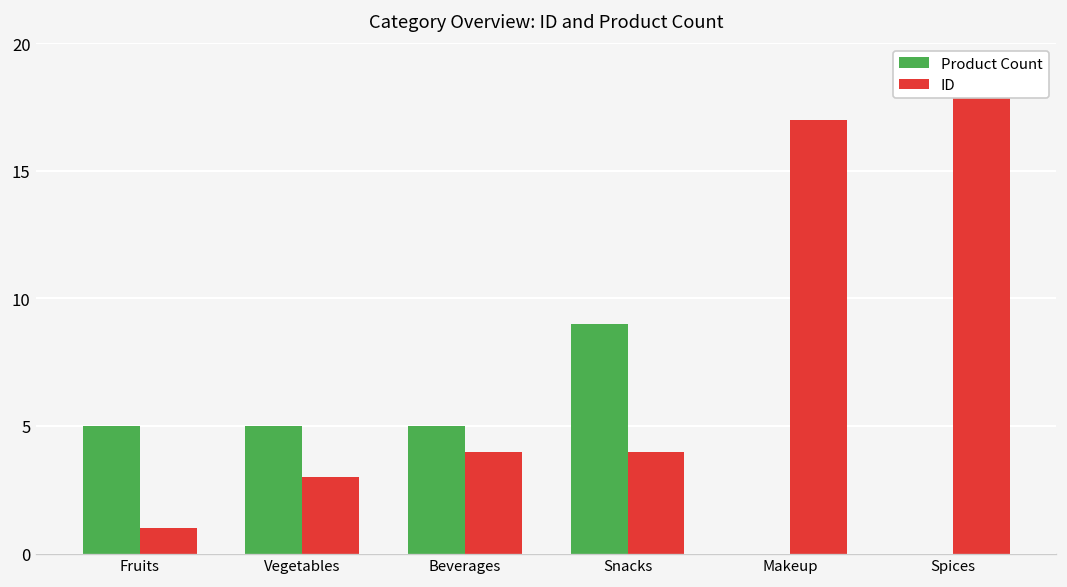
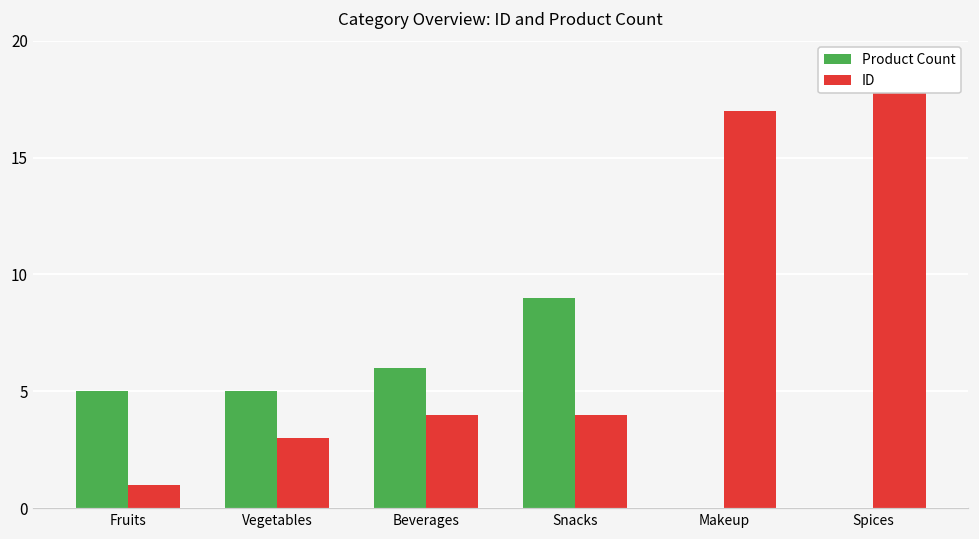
  {
    "Product Count": {
      "Fruits": 5,
      "Vegetables": 5,
-     "Beverages": 5,
+     "Beverages": 6,
      "Snacks": 9,
      "Makeup": 0,
      "Spices": 0
    },
    "ID": {
      "Fruits": 1,
      "Vegetables": 3,
      "Beverages": 4,
      "Snacks": 4,
      "Makeup": 17
    }
  }
